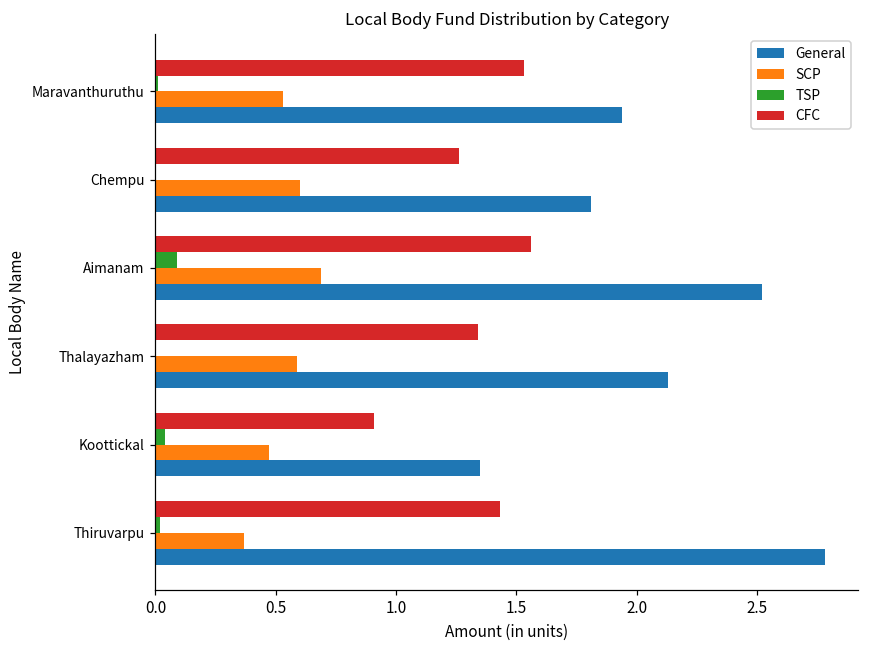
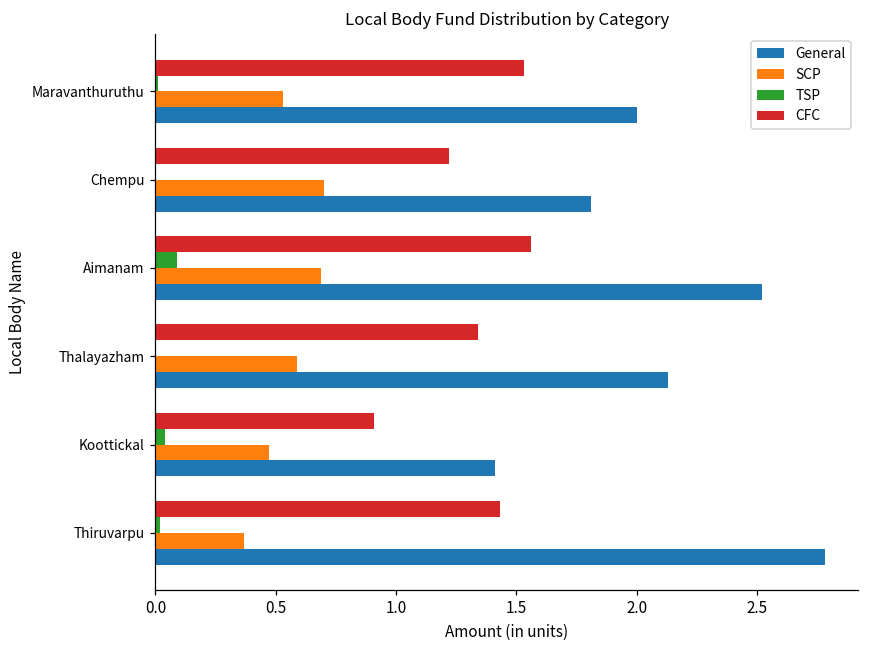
  {
    "General": {
-     "Maravanthuruthu": 1.94,
+     "Maravanthuruthu": 2.00,
      "Chempu": 1.81,
      "Aimanam": 2.52,
      "Thalayazham": 2.13,
-     "Koottickal": 1.35,
+     "Koottickal": 1.41,
      "Thiruvarpu": 2.78
    },
    "SCP": {
      "Maravanthuruthu": 0.53,
-     "Chempu": 0.6,
+     "Chempu": 0.7,
      "Aimanam": 0.7,
      "Thalayazham": 0.6,
      "Koottickal": 0.47,
      "Thiruvarpu": 0.37
    },
    "TSP": {
      "Chempu": 0.00,
      "Aimanam": 0.09,
      "Thalayazham": 0.00,
      "Koottickal": 0.04,
      "Thiruvarpu": 0.02
    },
    "CFC": {
      "Maravanthuruthu": 1.53,
-     "Chempu": 1.26,
+     "Chempu": 1.22,
      "Aimanam": 1.56,
      "Thalayazham": 1.34,
      "Koottickal": 0.91,
      "Thiruvarpu": 1.43
    }
  }
